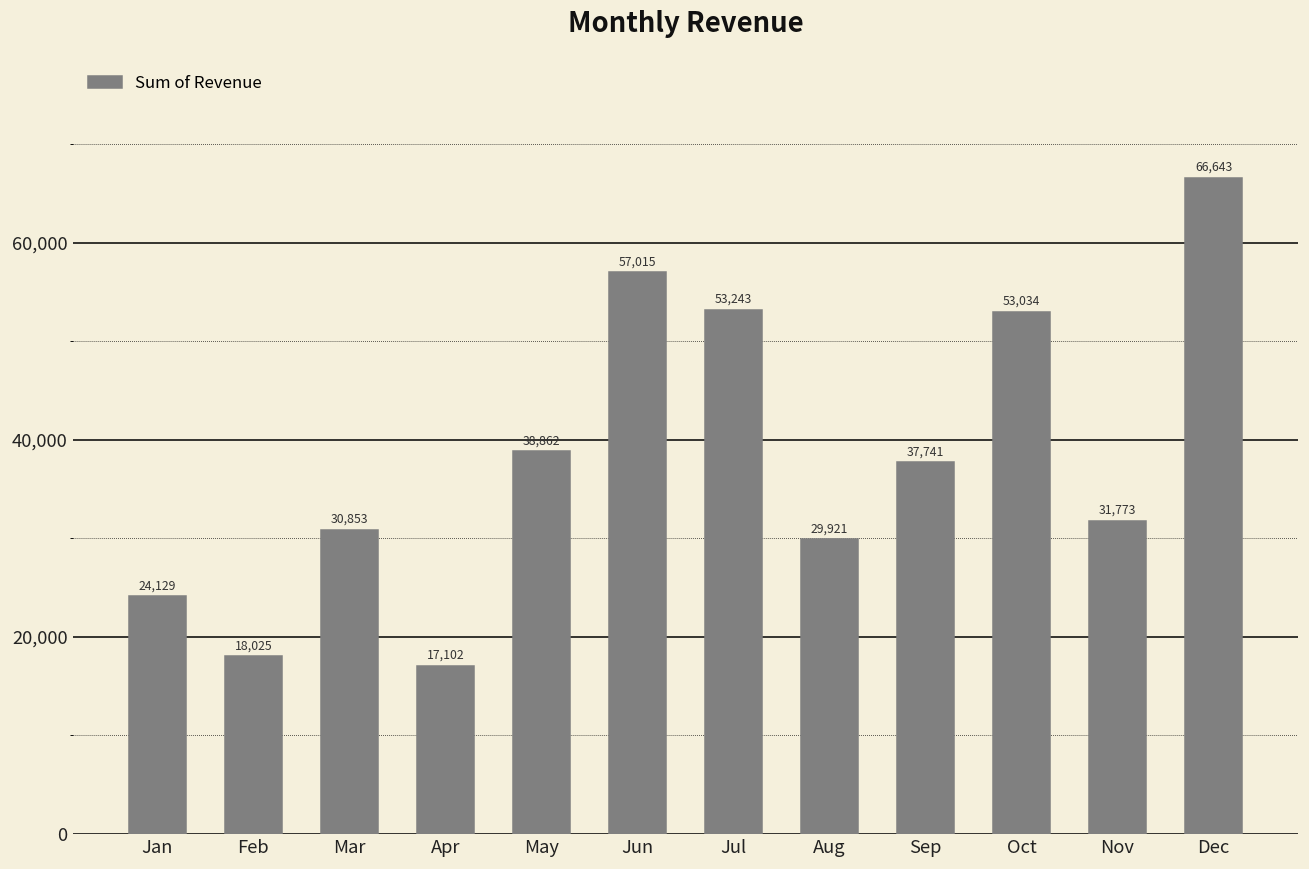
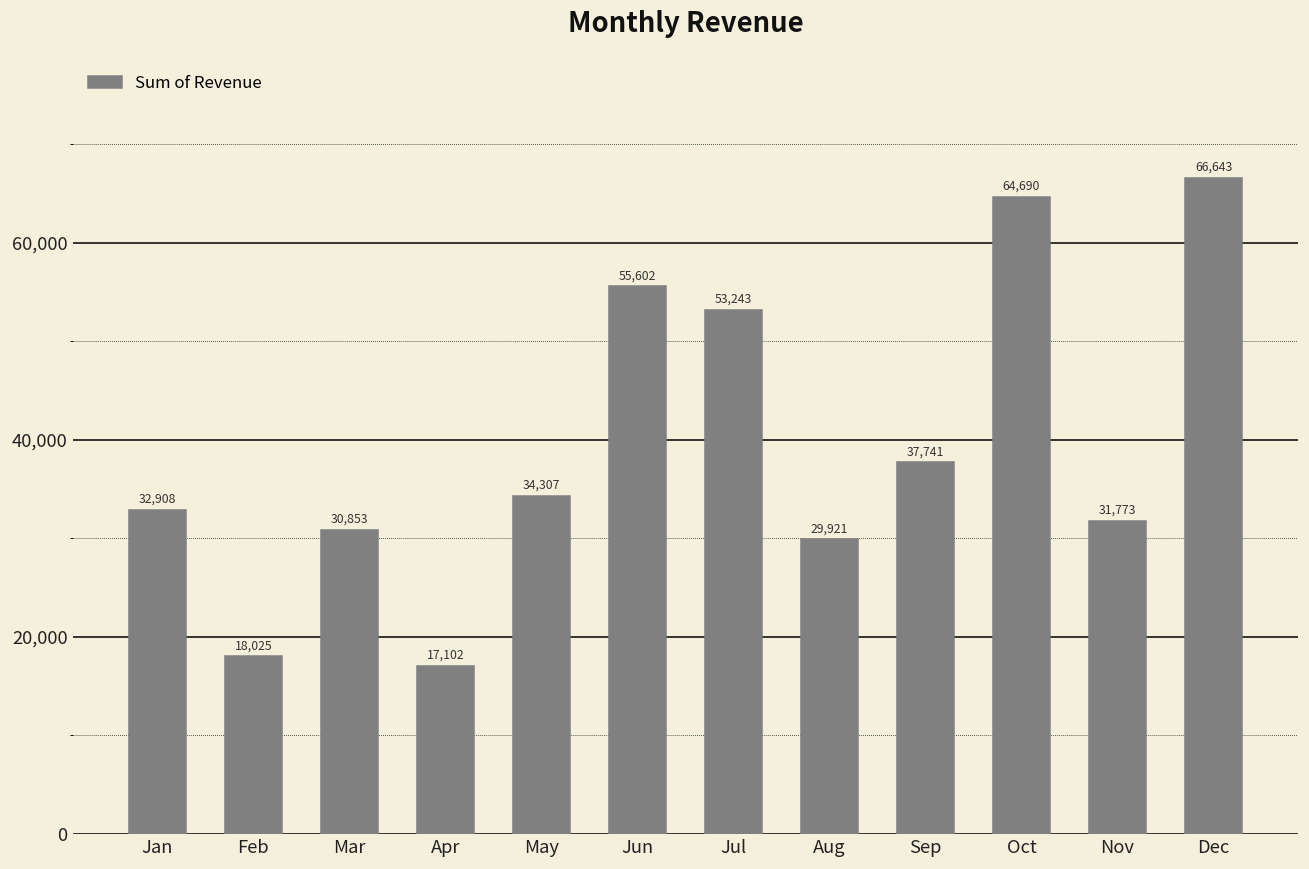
  {
-   "Jan": "24,129",
+   "Jan": "32,908",
    "Feb": "18,025",
    "Mar": "30,853",
    "Apr": "17,102",
-   "May": "38,862",
-   "Jun": "57,015",
+   "May": "34,307",
+   "Jun": "55,602",
    "Jul": "53,243",
    "Aug": "29,921",
    "Sep": "37,741",
-   "Oct": "53,034",
+   "Oct": "64,690",
    "Nov": "31,773",
    "Dec": "66,643"
  }
